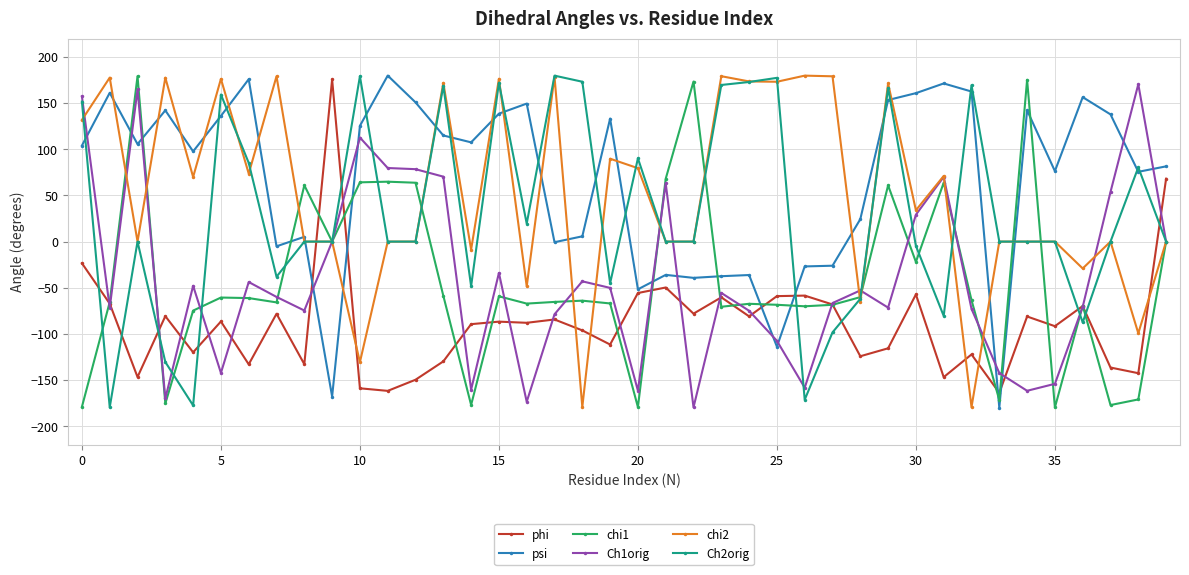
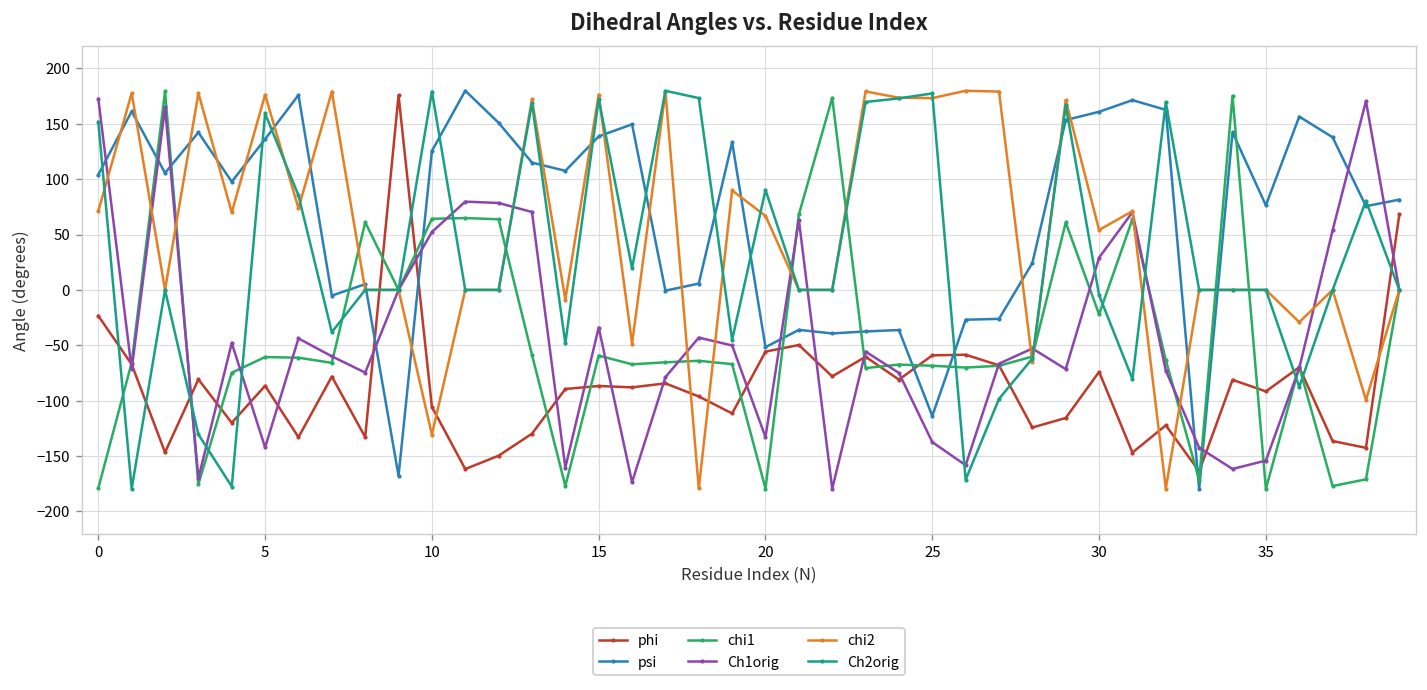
  {
    "phi": {
      "0": -20,
      "5": -90,
-     "10": -160,
+     "10": -110,
      "15": -90,
      "20": -60,
      "25": -60,
-     "30": -60,
+     "30": -70,
      "35": -90
    },
    "psi": {
      "0": 100,
      "5": 140,
      "10": 130,
      "15": 140,
      "20": -50,
      "25": -110,
      "30": 160,
      "35": 80
    },
    "Ch1orig": {
-     "0": 160,
+     "0": 170,
      "5": -140,
-     "10": 110,
+     "10": 50,
      "15": -30,
-     "20": -160,
-     "25": -110,
+     "20": -130,
+     "25": -140,
      "30": 30,
      "35": -150
    },
    "chi2": {
-     "0": 130,
+     "0": 70,
      "5": 180,
      "10": -130,
      "15": 180,
-     "20": 80,
+     "20": 70,
      "25": 170,
-     "30": 30
+     "30": 50
    }
  }
